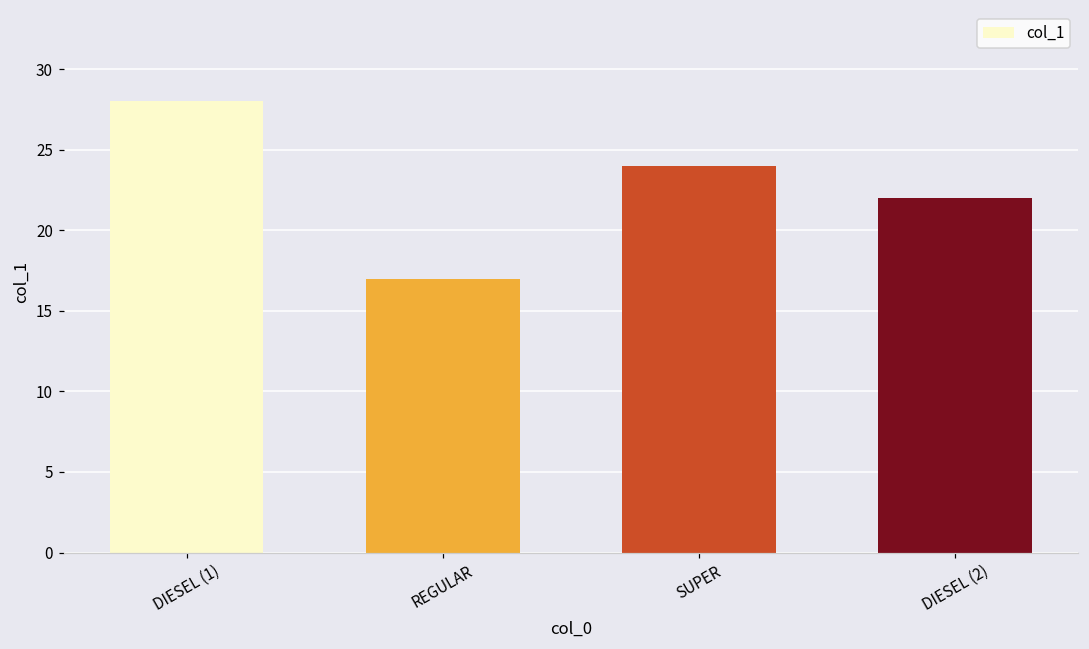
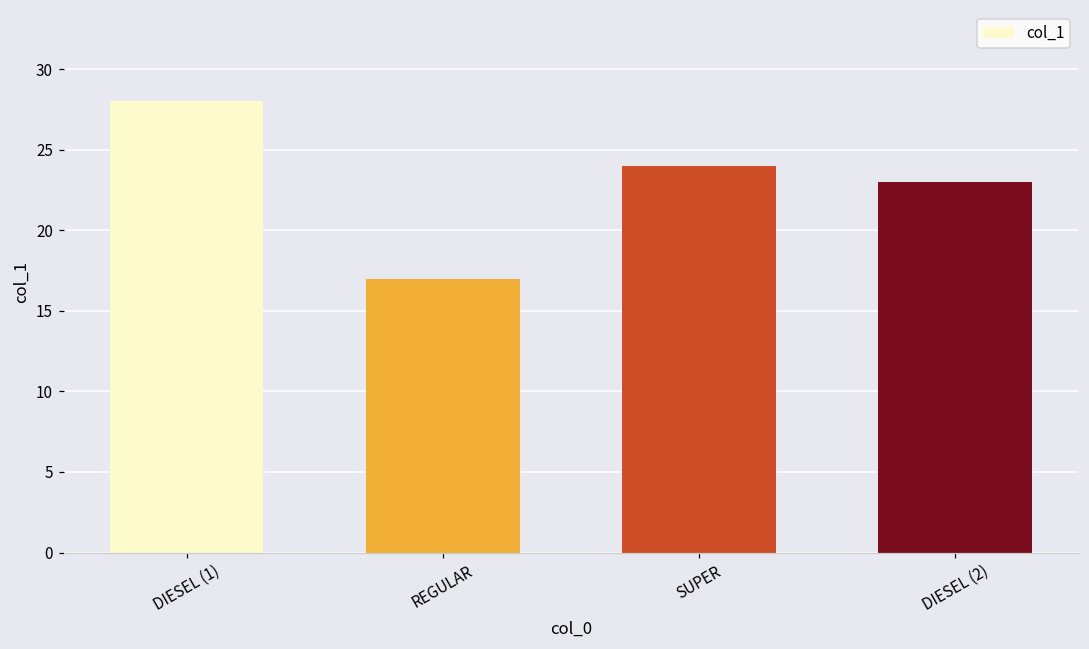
  {
    "DIESEL (1)": 28,
    "REGULAR": 17,
    "SUPER": 24,
-   "DIESEL (2)": 22
+   "DIESEL (2)": 23
  }
